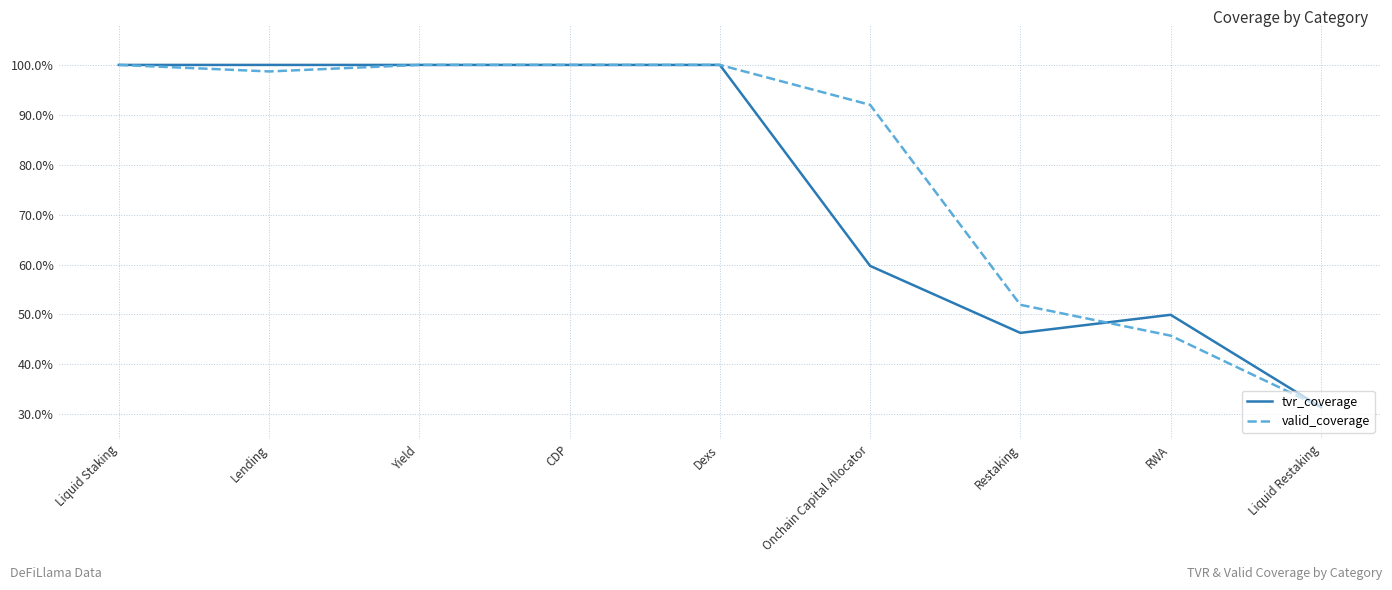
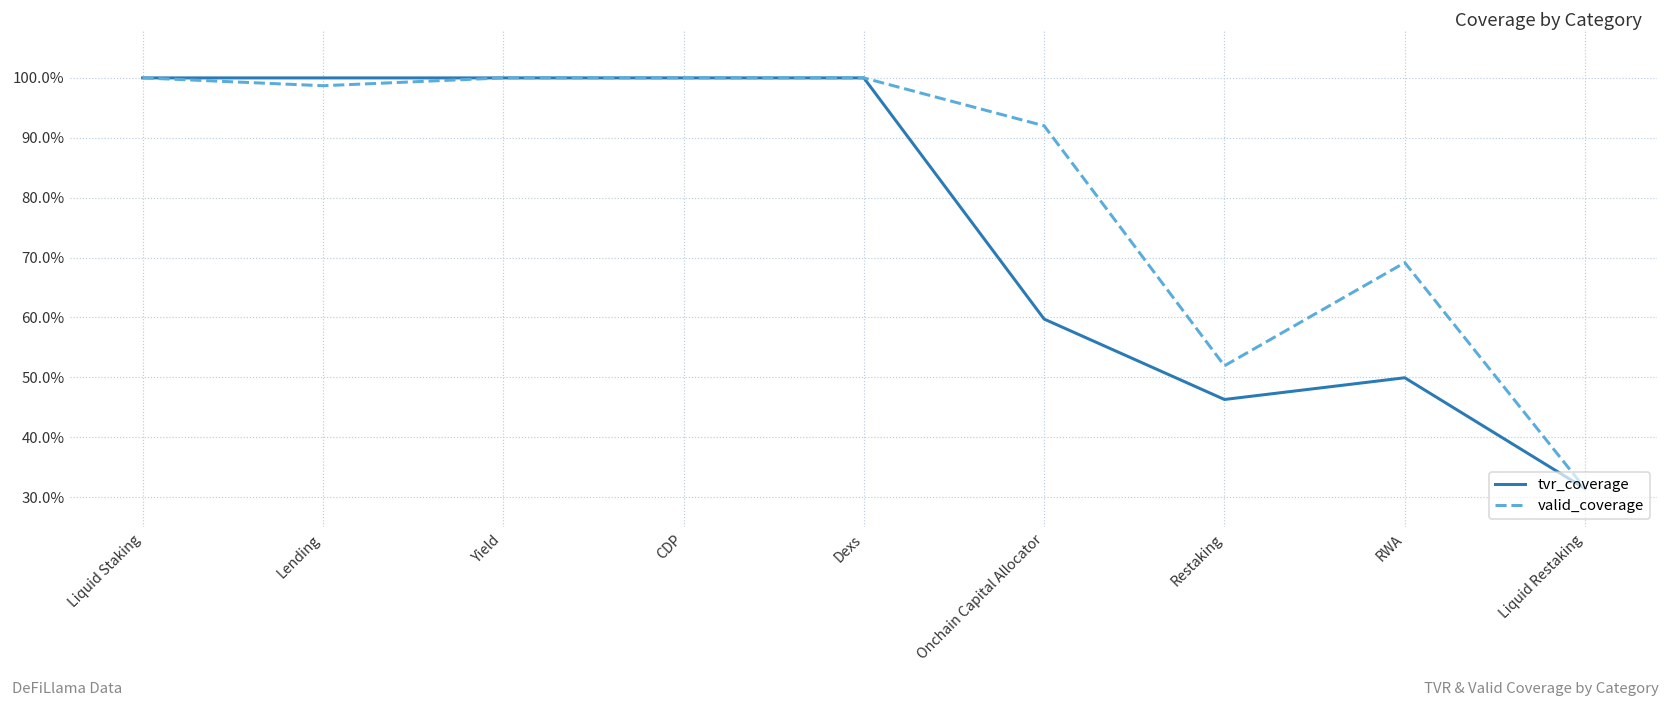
  {
    "tvr_coverage": {
      "Lending": "100%",
      "Onchain Capital Allocator": "60%",
      "Restaking": "46%",
      "RWA": "50%"
    },
    "valid_coverage": {
      "Lending": "99%",
      "Onchain Capital Allocator": "92%",
      "Restaking": "52%",
-     "RWA": "46%"
+     "RWA": "69%"
    }
  }
